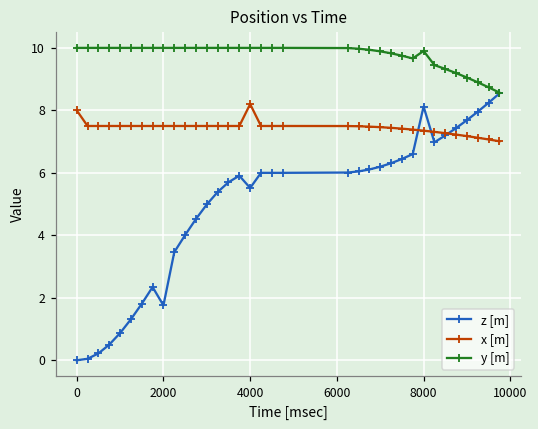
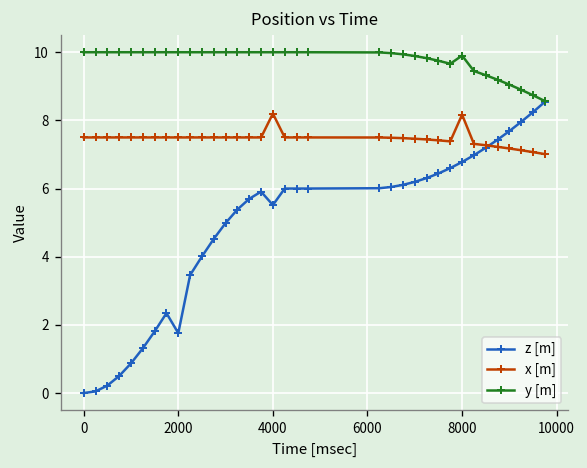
  {
    "z [m]": {
      "0": 0.0,
      "2000": 1.8,
      "4000": 5.5,
-     "8000": 8.1
+     "8000": 6.8
    },
    "x [m]": {
-     "0": 8.0,
+     "0": 7.5,
      "2000": 7.5,
      "4000": 8.2,
-     "8000": 7.4
+     "8000": 8.2
    },
    "y [m]": {
      "0": 10.0,
      "2000": 10.0,
      "4000": 10.0,
      "8000": 9.9
    }
  }
